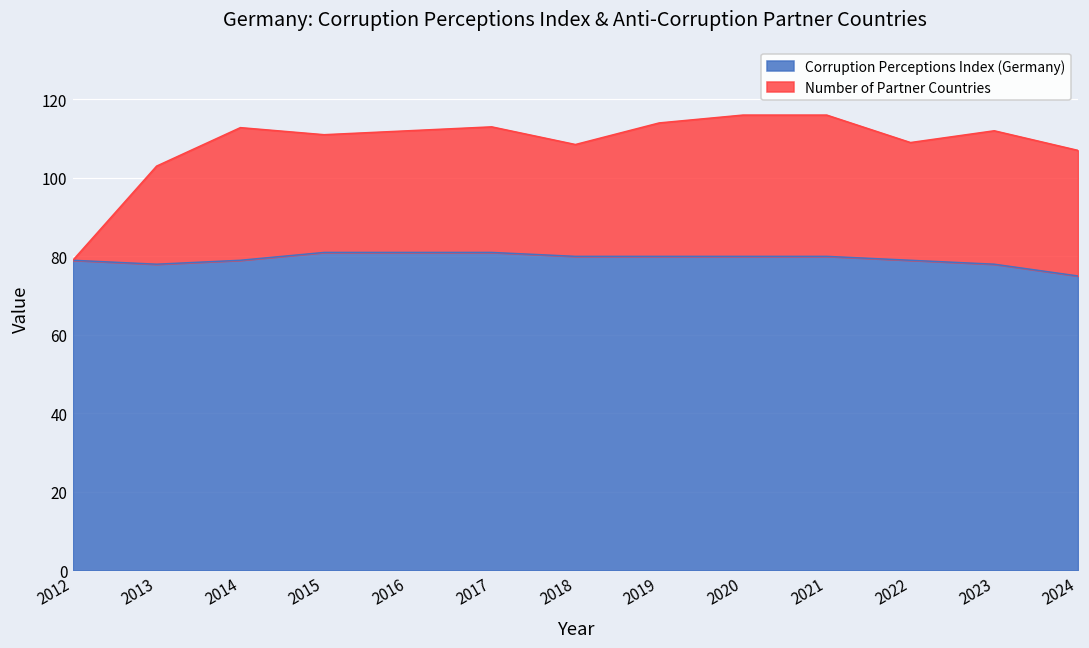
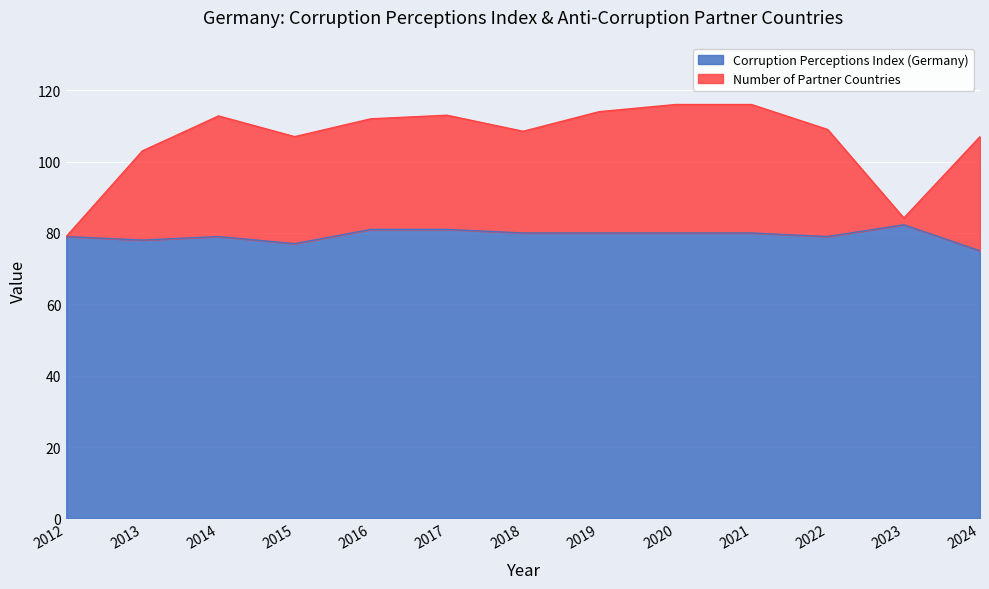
  {
    "Corruption Perceptions Index (Germany)": {
      "2013": 78,
      "2014": 79,
-     "2015": 81,
+     "2015": 77,
      "2016": 81,
      "2017": 81,
      "2018": 80,
      "2019": 80,
      "2020": 80,
      "2021": 80,
      "2022": 79,
-     "2023": 78,
+     "2023": 82,
      "2024": 75
    },
    "Number of Partner Countries": {
      "2013": 25,
      "2014": 34,
      "2015": 30,
      "2016": 31,
      "2017": 32,
      "2018": 29,
      "2019": 34,
      "2020": 36,
      "2021": 36,
      "2022": 30,
-     "2023": 34,
+     "2023": 2,
      "2024": 32
    }
  }
